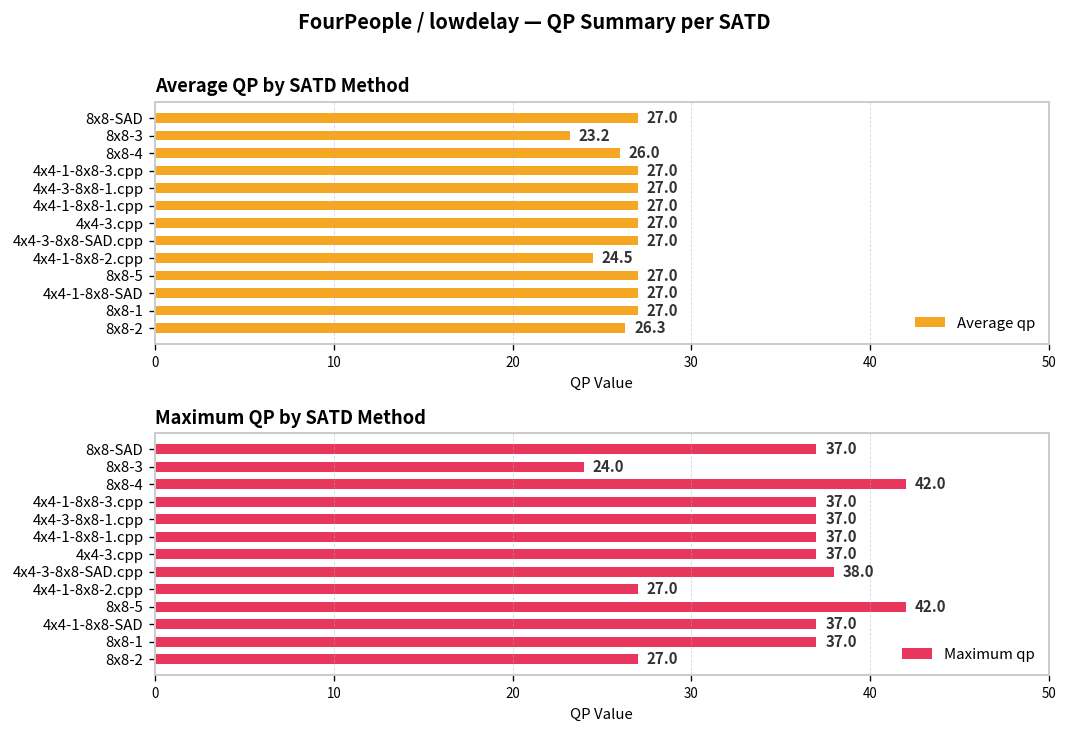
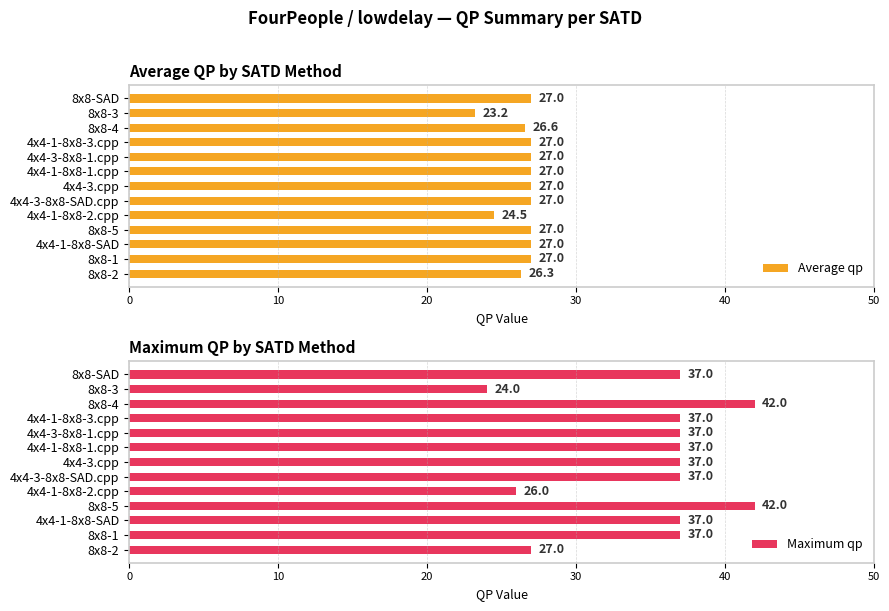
  {
    "Average QP by SATD Method": {
      "8x8-SAD": 27.0,
      "8x8-3": 23.2,
-     "8x8-4": 26.0,
+     "8x8-4": 26.6,
      "4x4-1-8x8-3.cpp": 27.0,
      "4x4-3-8x8-1.cpp": 27.0,
      "4x4-1-8x8-1.cpp": 27.0,
      "4x4-3.cpp": 27.0,
      "4x4-3-8x8-SAD.cpp": 27.0,
      "4x4-1-8x8-2.cpp": 24.5,
      "8x8-5": 27.0,
      "4x4-1-8x8-SAD": 27.0,
      "8x8-1": 27.0,
      "8x8-2": 26.3
    },
    "Maximum QP by SATD Method": {
      "8x8-SAD": 37.0,
      "8x8-3": 24.0,
      "8x8-4": 42.0,
      "4x4-1-8x8-3.cpp": 37.0,
      "4x4-3-8x8-1.cpp": 37.0,
      "4x4-1-8x8-1.cpp": 37.0,
      "4x4-3.cpp": 37.0,
-     "4x4-3-8x8-SAD.cpp": 38.0,
-     "4x4-1-8x8-2.cpp": 27.0,
+     "4x4-3-8x8-SAD.cpp": 37.0,
+     "4x4-1-8x8-2.cpp": 26.0,
      "8x8-5": 42.0,
      "4x4-1-8x8-SAD": 37.0,
      "8x8-1": 37.0,
      "8x8-2": 27.0
    }
  }
